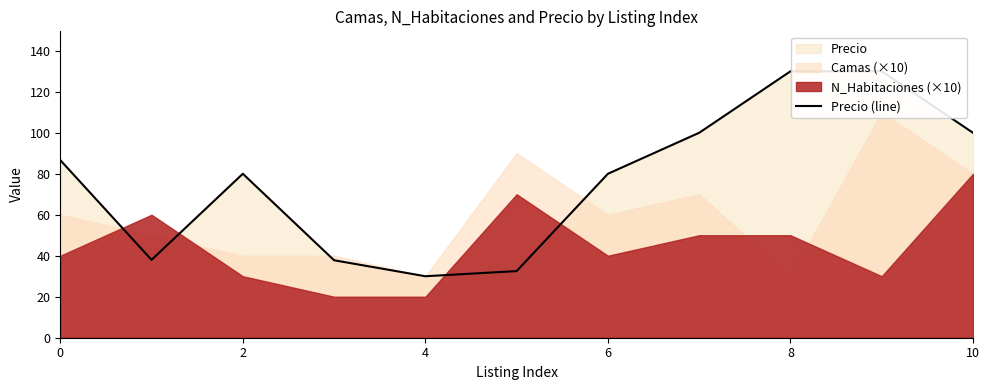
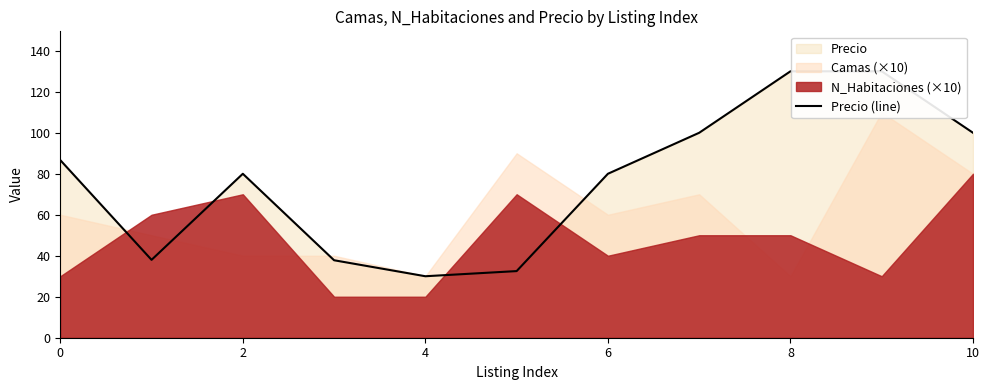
  {
    "N_Habitaciones (×10)": {
-     "0": 40,
-     "2": 30,
+     "0": 30,
+     "2": 70,
      "4": 20,
      "6": 40,
      "8": 50
    }
  }
